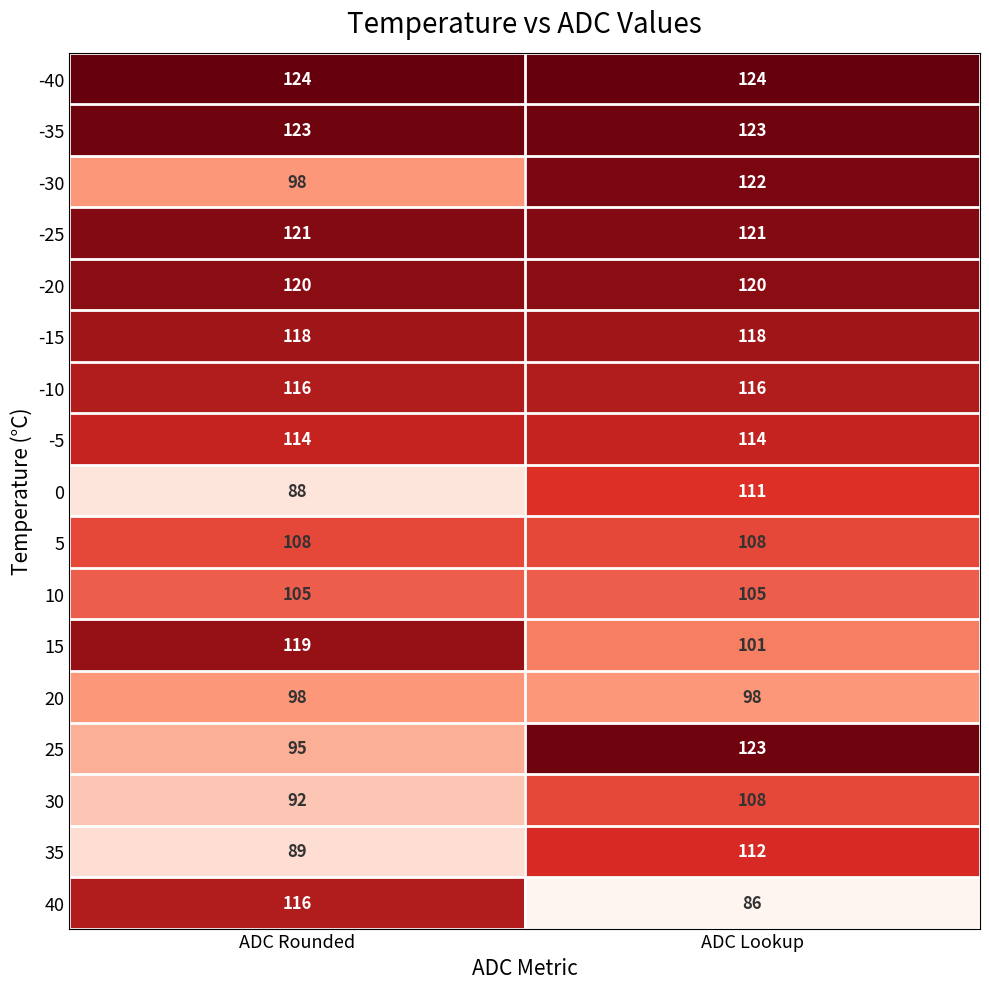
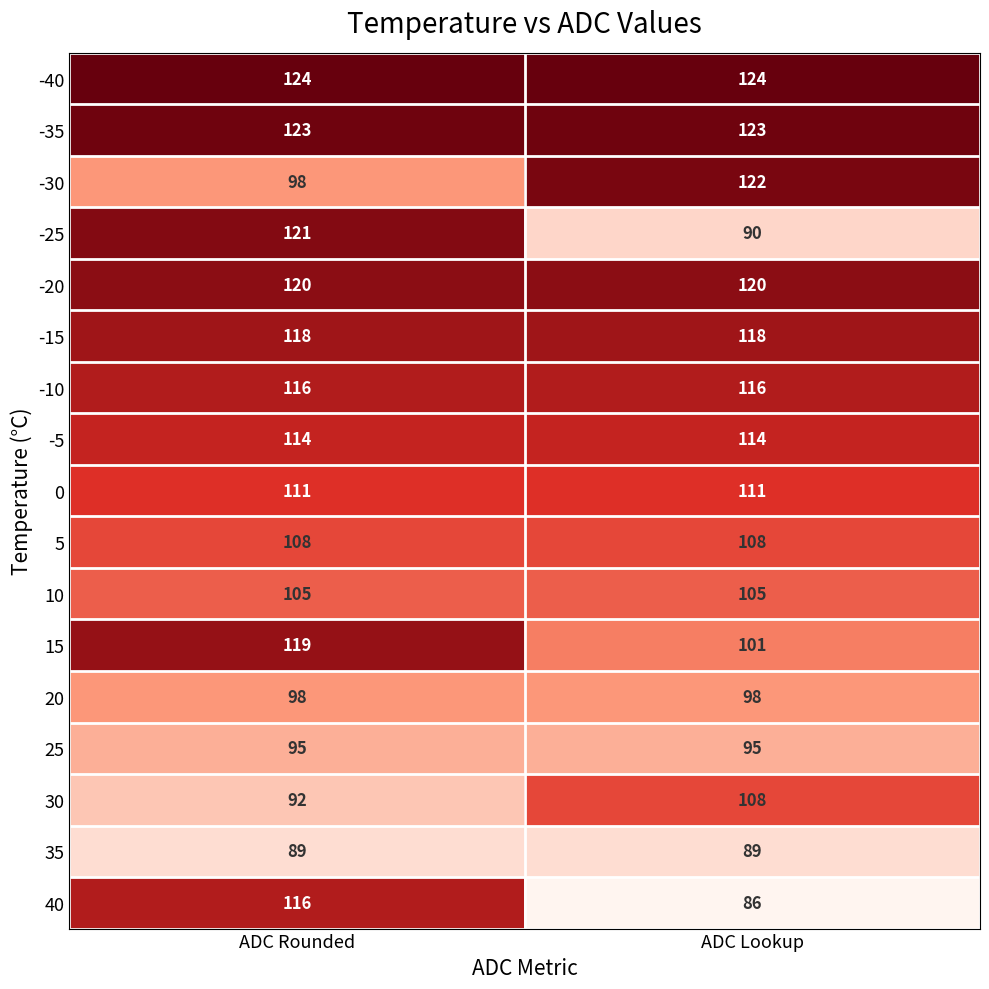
  {
    "-40": {
      "ADC Rounded": 124,
      "ADC Lookup": 124
    },
    "-35": {
      "ADC Rounded": 123,
      "ADC Lookup": 123
    },
    "-30": {
      "ADC Rounded": 98,
      "ADC Lookup": 122
    },
    "-25": {
      "ADC Rounded": 121,
-     "ADC Lookup": 121
+     "ADC Lookup": 90
    },
    "-20": {
      "ADC Rounded": 120,
      "ADC Lookup": 120
    },
    "-15": {
      "ADC Rounded": 118,
      "ADC Lookup": 118
    },
    "-10": {
      "ADC Rounded": 116,
      "ADC Lookup": 116
    },
    "-5": {
      "ADC Rounded": 114,
      "ADC Lookup": 114
    },
    "0": {
-     "ADC Rounded": 88,
+     "ADC Rounded": 111,
      "ADC Lookup": 111
    },
    "5": {
      "ADC Rounded": 108,
      "ADC Lookup": 108
    },
    "10": {
      "ADC Rounded": 105,
      "ADC Lookup": 105
    },
    "15": {
      "ADC Rounded": 119,
      "ADC Lookup": 101
    },
    "20": {
      "ADC Rounded": 98,
      "ADC Lookup": 98
    },
    "25": {
      "ADC Rounded": 95,
-     "ADC Lookup": 123
+     "ADC Lookup": 95
    },
    "30": {
      "ADC Rounded": 92,
      "ADC Lookup": 108
    },
    "35": {
      "ADC Rounded": 89,
-     "ADC Lookup": 112
+     "ADC Lookup": 89
    },
    "40": {
      "ADC Rounded": 116,
      "ADC Lookup": 86
    }
  }
